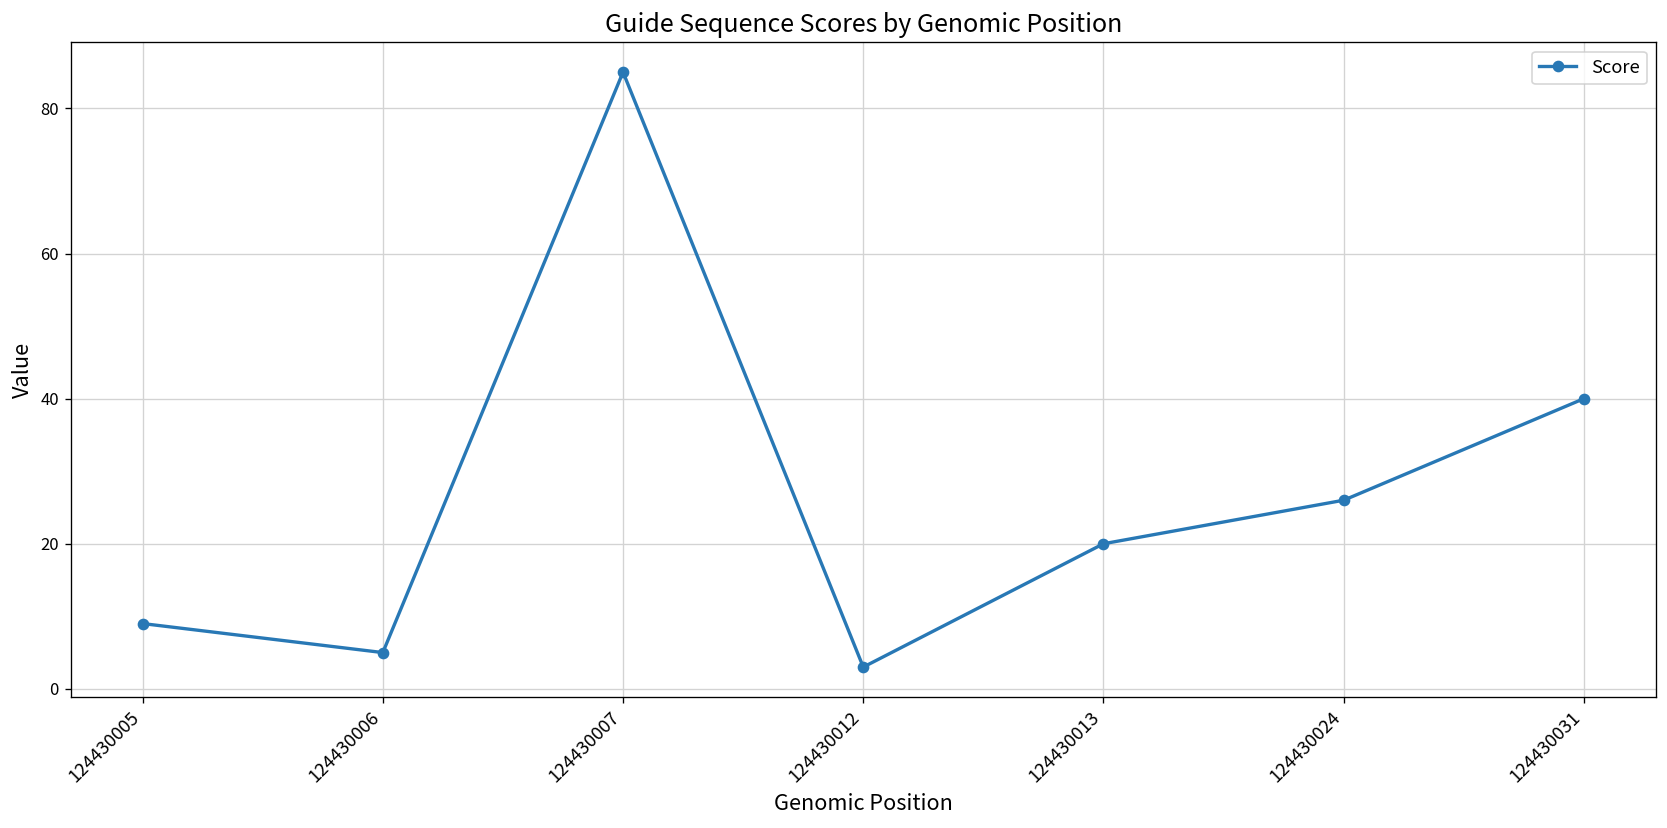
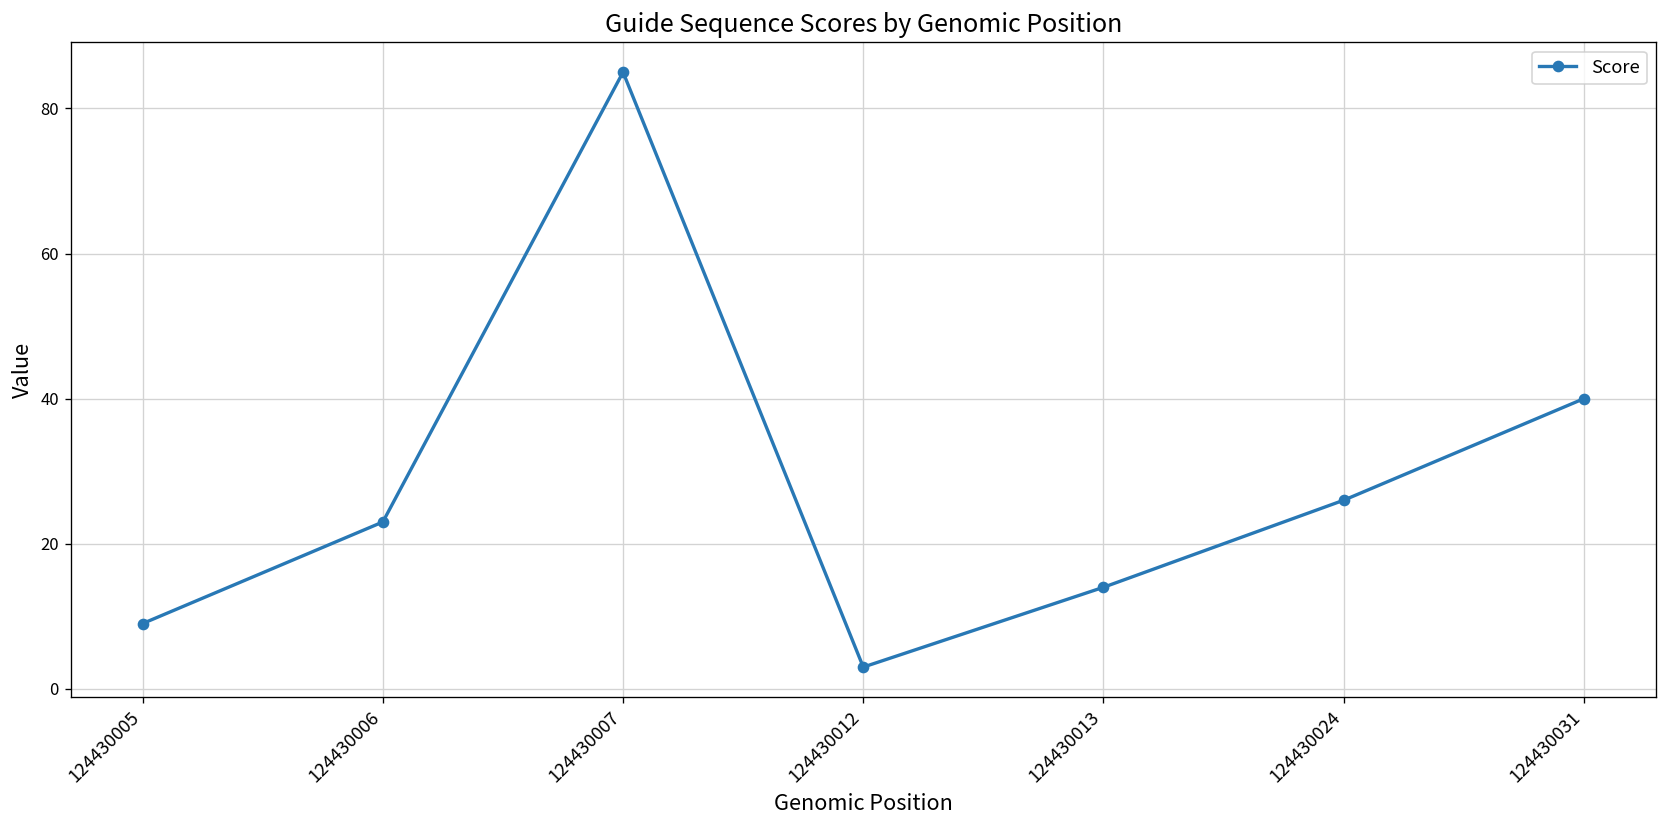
  {
    "124430005": 9,
-   "124430006": 5,
+   "124430006": 23,
    "124430007": 85,
    "124430012": 3,
-   "124430013": 20,
+   "124430013": 14,
    "124430024": 26,
    "124430031": 40
  }
